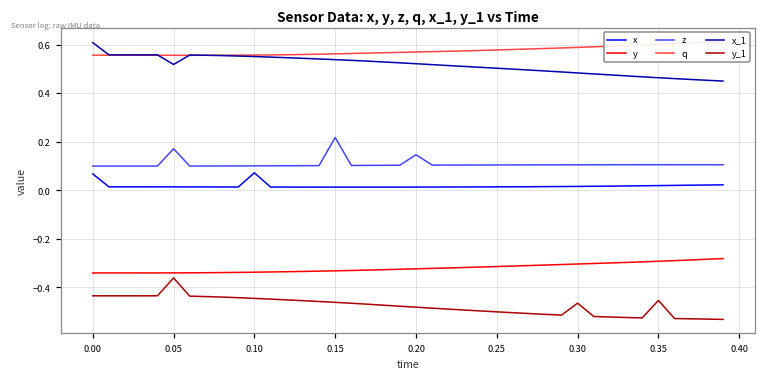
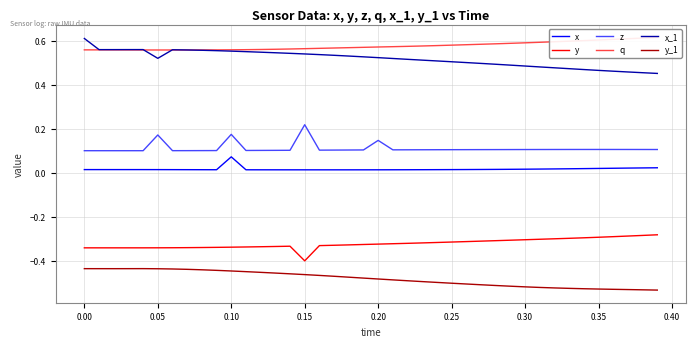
  {
    "x": {
-     "0.00": 0.07,
+     "0.00": 0.01,
      "0.05": 0.01,
      "0.10": 0.07,
      "0.15": 0.01,
      "0.20": 0.01,
      "0.25": 0.01,
      "0.30": 0.02,
      "0.35": 0.02
    },
    "y": {
      "0.00": -0.34,
      "0.05": -0.34,
      "0.10": -0.34,
-     "0.15": -0.33,
+     "0.15": -0.40,
      "0.20": -0.32,
      "0.25": -0.31,
      "0.30": -0.30,
      "0.35": -0.29
    },
    "z": {
      "0.00": 0.10,
      "0.05": 0.17,
-     "0.10": 0.10,
+     "0.10": 0.17,
      "0.15": 0.22,
      "0.20": 0.15,
      "0.25": 0.11,
      "0.30": 0.11,
      "0.35": 0.11
    },
    "q": {
      "0.00": 0.56,
      "0.05": 0.56,
      "0.15": 0.56,
      "0.20": 0.57,
      "0.25": 0.58,
      "0.30": 0.59
    },
    "x_1": {
      "0.00": 0.61,
      "0.05": 0.52,
      "0.15": 0.54,
      "0.20": 0.52,
      "0.25": 0.50,
      "0.30": 0.48,
      "0.35": 0.46
    },
    "y_1": {
      "0.00": -0.43,
-     "0.05": -0.36,
+     "0.05": -0.43,
      "0.10": -0.45,
      "0.15": -0.46,
      "0.20": -0.48,
      "0.25": -0.50,
-     "0.30": -0.46,
-     "0.35": -0.45
+     "0.30": -0.52,
+     "0.35": -0.53
    }
  }
